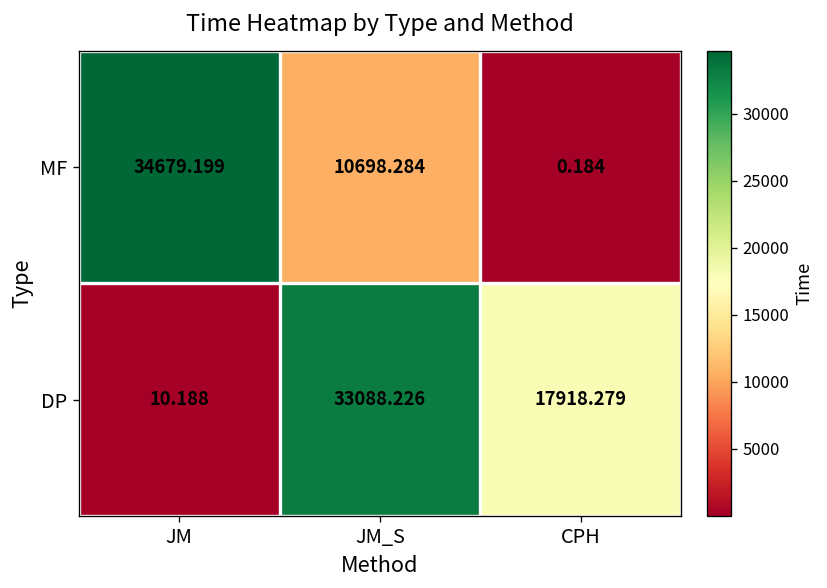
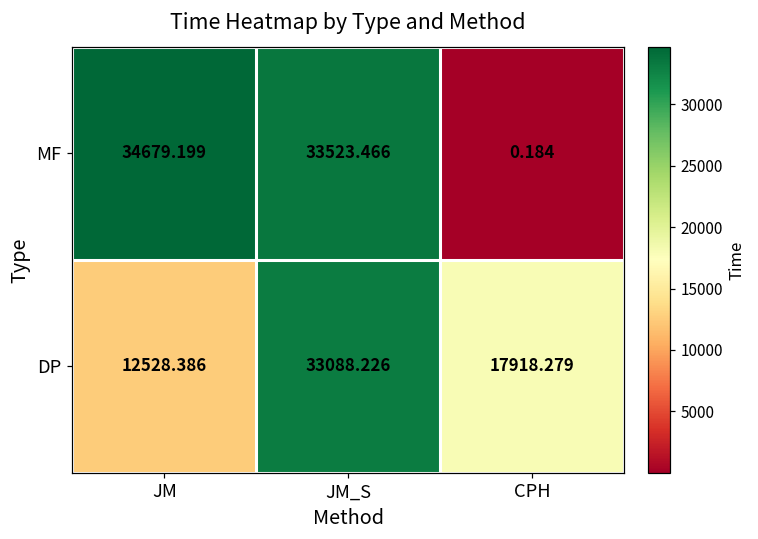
  {
    "MF": {
      "JM": 34679.199,
-     "JM_S": 10698.284,
+     "JM_S": 33523.466,
      "CPH": 0.184
    },
    "DP": {
-     "JM": 10.188,
+     "JM": 12528.386,
      "JM_S": 33088.226,
      "CPH": 17918.279
    }
  }
